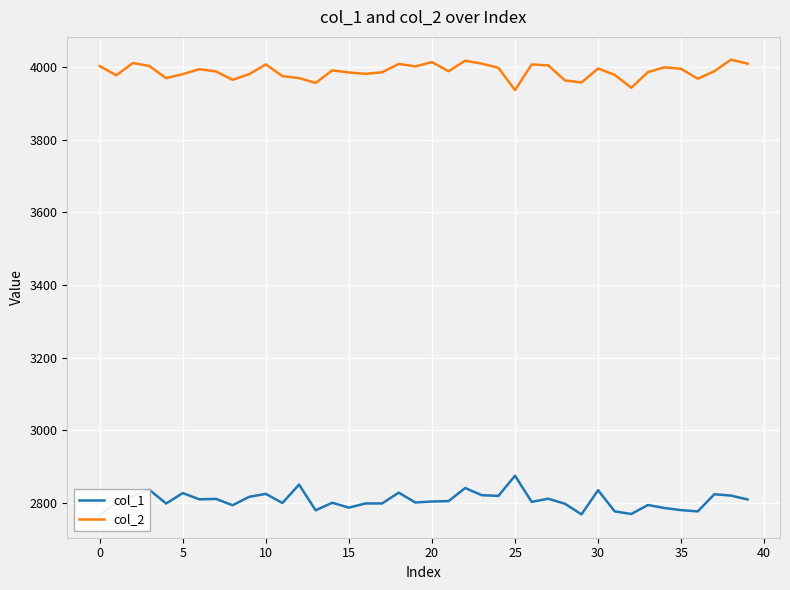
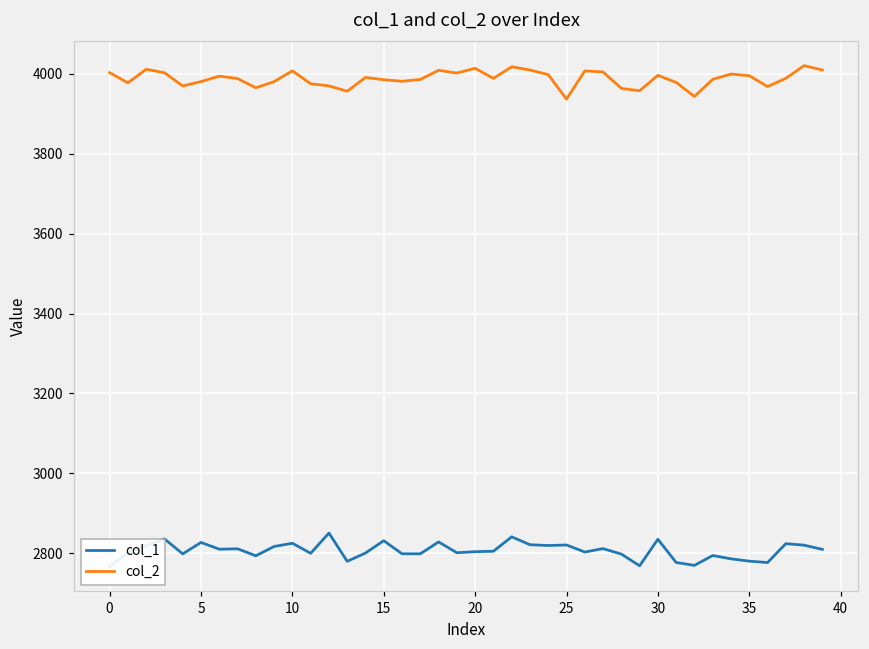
  {
    "col_1": {
      "5": 2830,
      "10": 2830,
-     "15": 2790,
+     "15": 2830,
      "20": 2800,
-     "25": 2880,
+     "25": 2820,
      "30": 2840,
      "35": 2780
    },
    "col_2": {
      "0": 4000,
      "5": 3980,
      "10": 4010,
      "15": 3980,
      "20": 4010,
      "25": 3940,
      "30": 4000,
      "35": 3990
    }
  }
